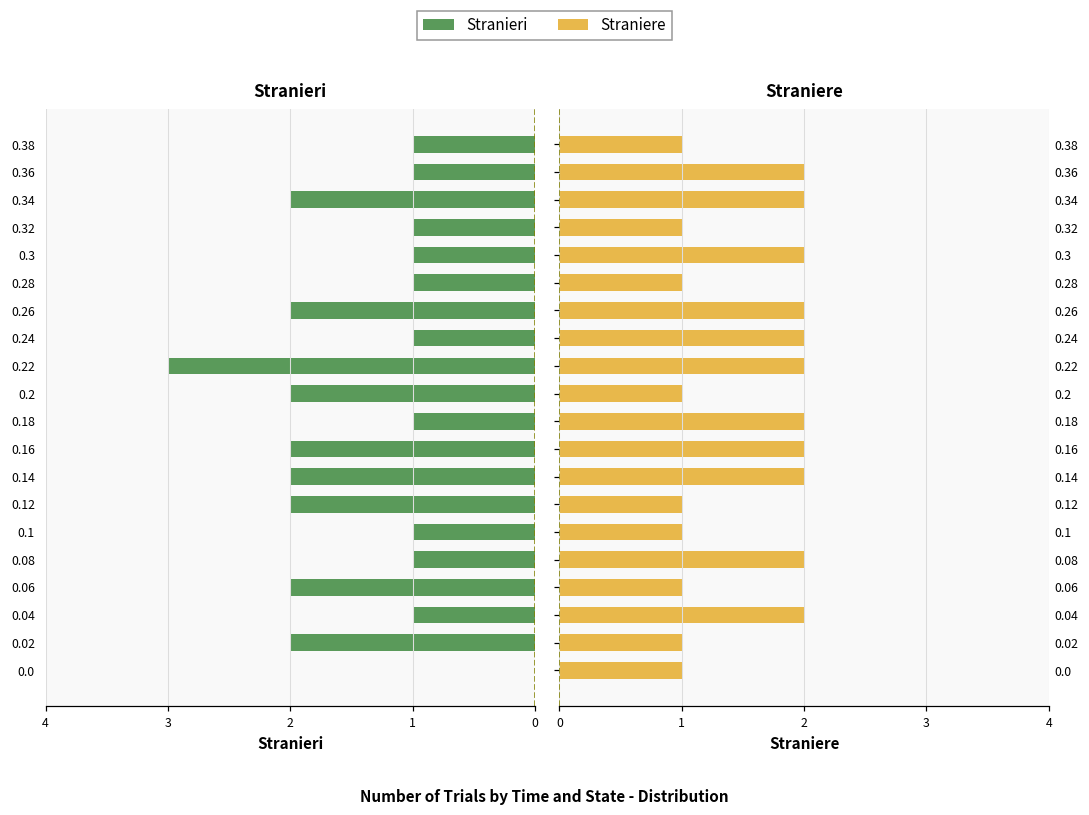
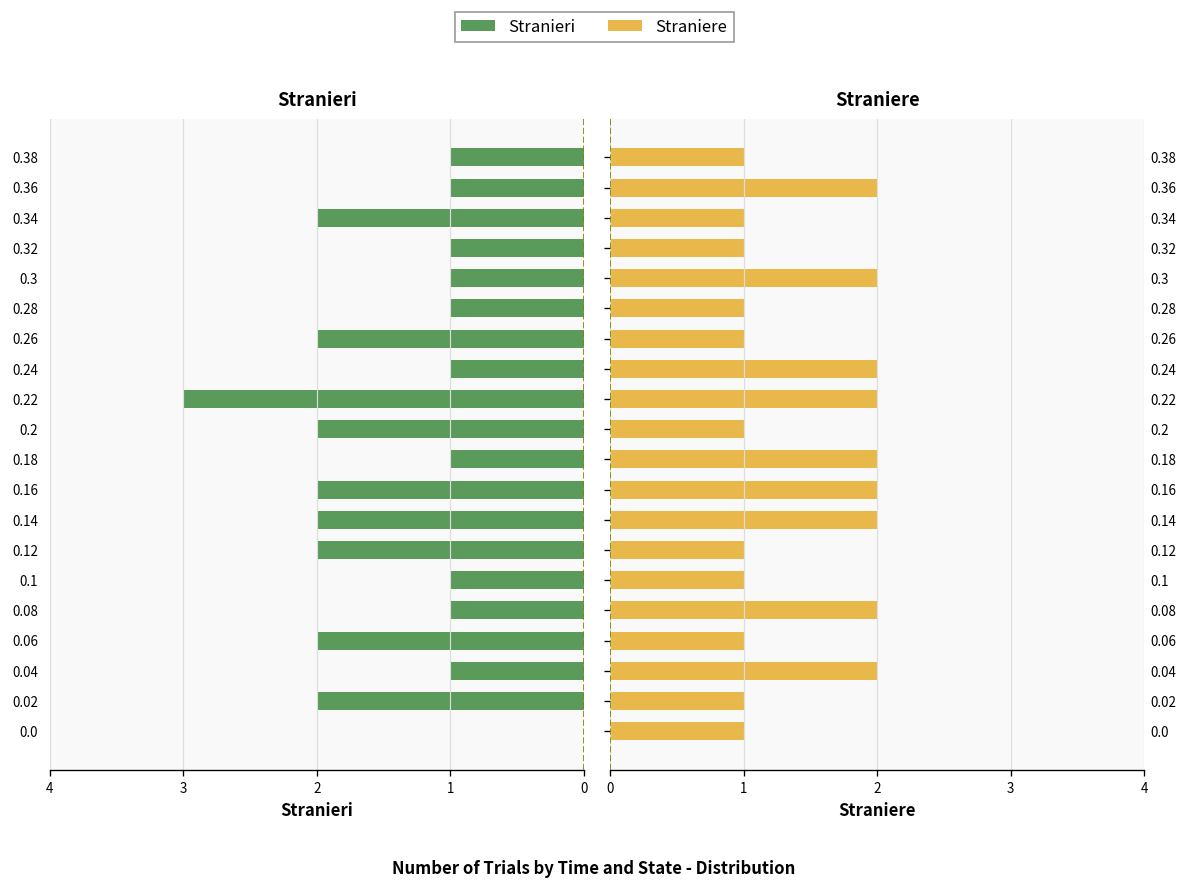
  {
    "Straniere": {
      "0.38": 1,
      "0.36": 2,
-     "0.34": 2,
+     "0.34": 1,
      "0.32": 1,
      "0.3": 2,
      "0.28": 1,
-     "0.26": 2,
+     "0.26": 1,
      "0.24": 2,
      "0.22": 2,
      "0.2": 1,
      "0.18": 2,
      "0.16": 2,
      "0.14": 2,
      "0.12": 1,
      "0.1": 1,
      "0.08": 2,
      "0.06": 1,
      "0.04": 2,
      "0.02": 1,
      "0.0": 1
    }
  }
